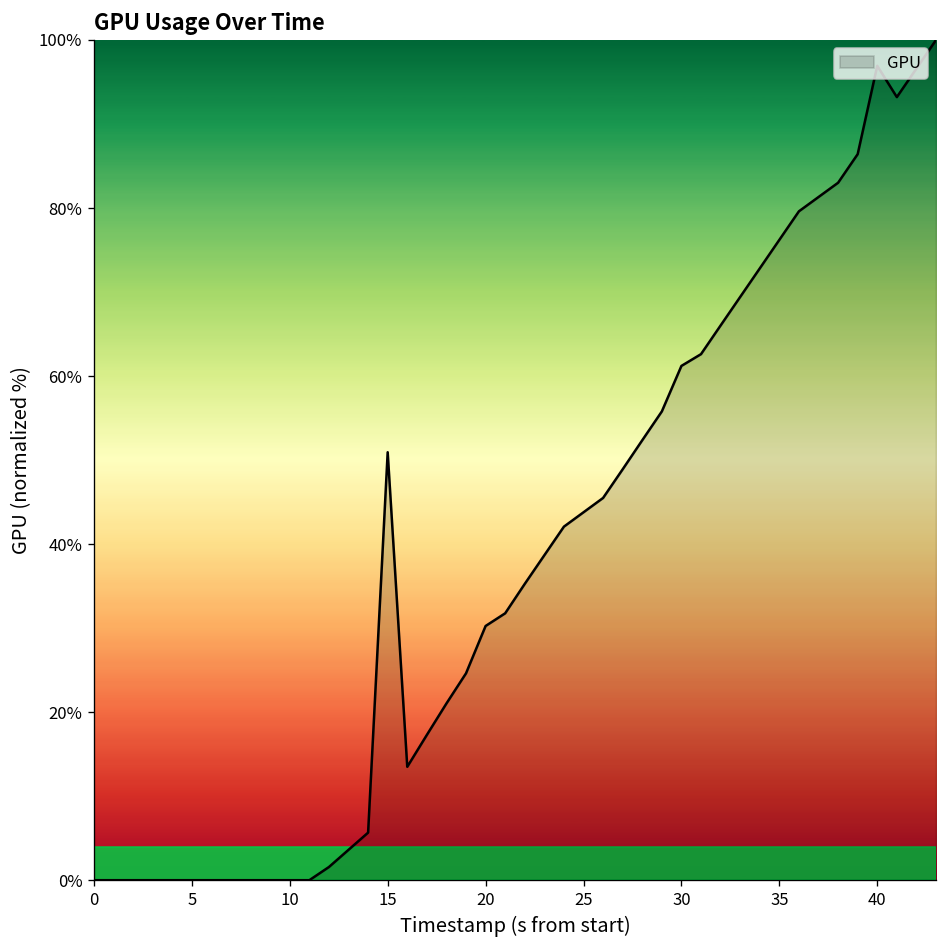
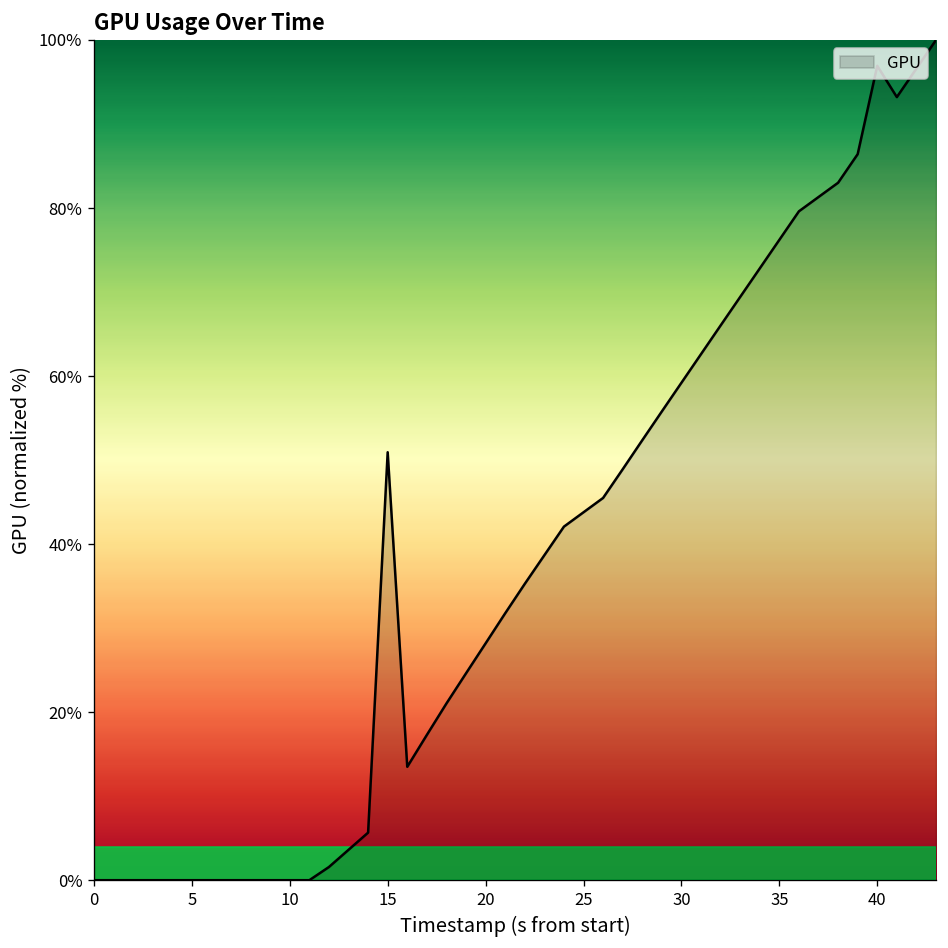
  {
    "15": "51%",
-   "20": "30%",
-   "30": "61%",
+   "20": "28%",
+   "30": "59%",
    "35": "76%"
  }
